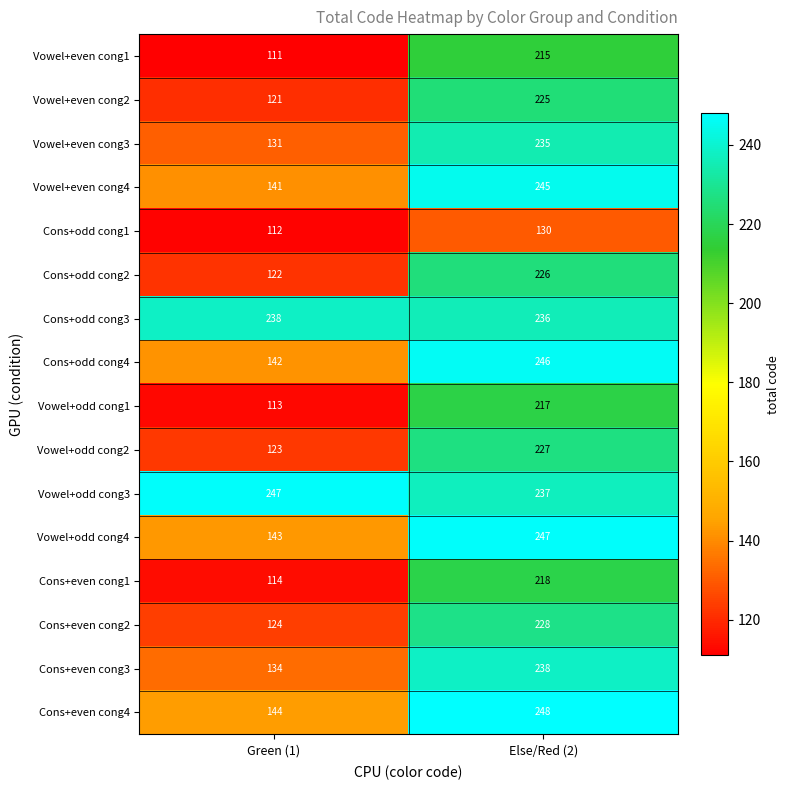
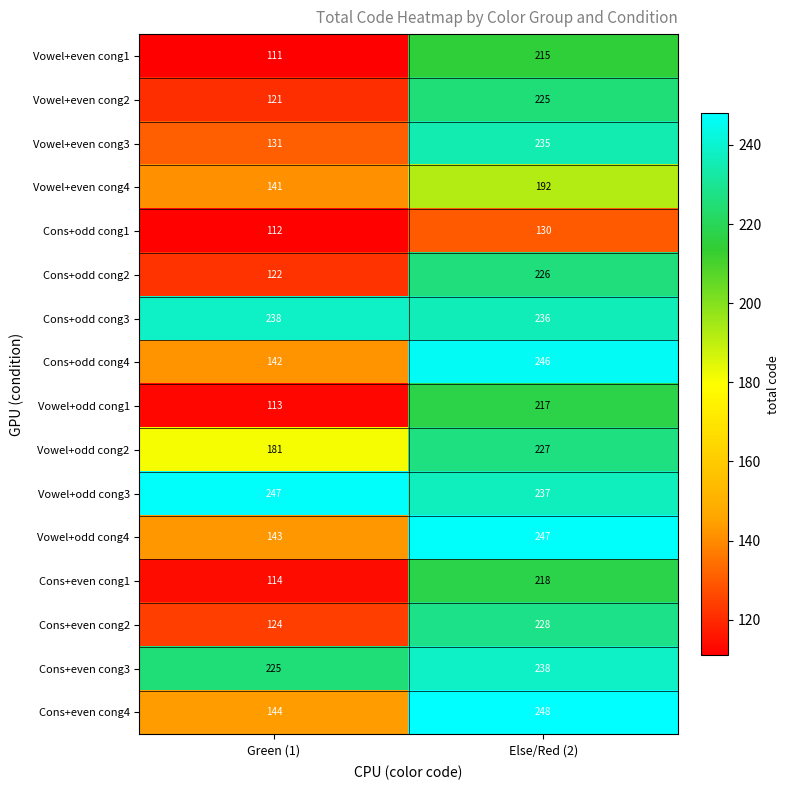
  {
    "Vowel+even cong1": {
      "Green (1)": 111,
      "Else/Red (2)": 215
    },
    "Vowel+even cong2": {
      "Green (1)": 121,
      "Else/Red (2)": 225
    },
    "Vowel+even cong3": {
      "Green (1)": 131,
      "Else/Red (2)": 235
    },
    "Vowel+even cong4": {
      "Green (1)": 141,
-     "Else/Red (2)": 245
+     "Else/Red (2)": 192
    },
    "Cons+odd cong1": {
      "Green (1)": 112,
      "Else/Red (2)": 130
    },
    "Cons+odd cong2": {
      "Green (1)": 122,
      "Else/Red (2)": 226
    },
    "Cons+odd cong3": {
      "Green (1)": 238,
      "Else/Red (2)": 236
    },
    "Cons+odd cong4": {
      "Green (1)": 142,
      "Else/Red (2)": 246
    },
    "Vowel+odd cong1": {
      "Green (1)": 113,
      "Else/Red (2)": 217
    },
    "Vowel+odd cong2": {
-     "Green (1)": 123,
+     "Green (1)": 181,
      "Else/Red (2)": 227
    },
    "Vowel+odd cong3": {
      "Green (1)": 247,
      "Else/Red (2)": 237
    },
    "Vowel+odd cong4": {
      "Green (1)": 143,
      "Else/Red (2)": 247
    },
    "Cons+even cong1": {
      "Green (1)": 114,
      "Else/Red (2)": 218
    },
    "Cons+even cong2": {
      "Green (1)": 124,
      "Else/Red (2)": 228
    },
    "Cons+even cong3": {
-     "Green (1)": 134,
+     "Green (1)": 225,
      "Else/Red (2)": 238
    },
    "Cons+even cong4": {
      "Green (1)": 144,
      "Else/Red (2)": 248
    }
  }
